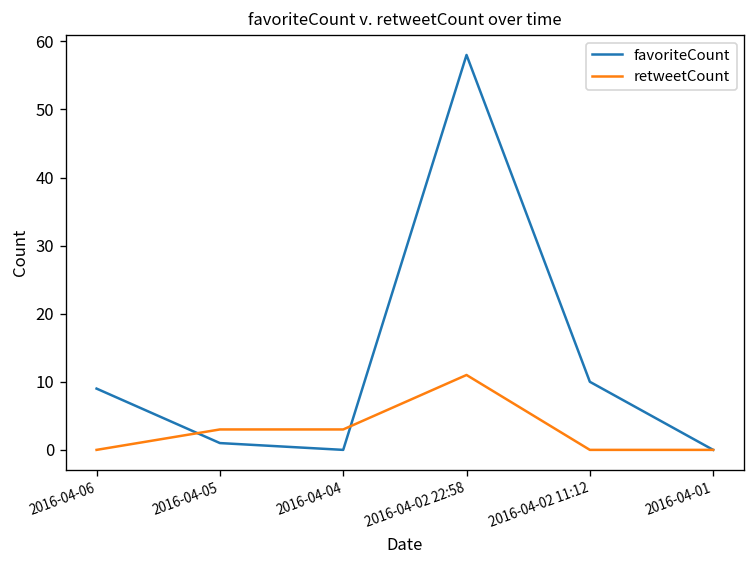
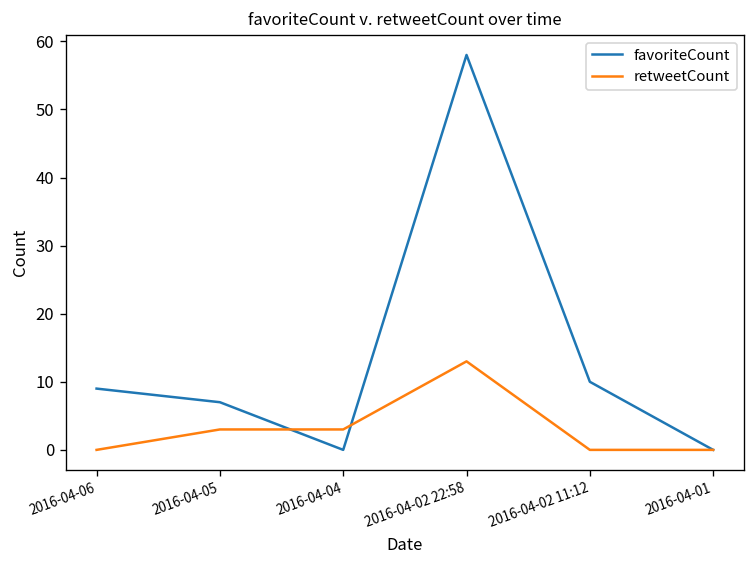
  {
    "favoriteCount": {
      "2016-04-06": 9,
-     "2016-04-05": 1,
+     "2016-04-05": 7,
      "2016-04-04": 0,
      "2016-04-02 22:58": 58,
      "2016-04-02 11:12": 10
    },
    "retweetCount": {
      "2016-04-06": 0,
      "2016-04-05": 3,
      "2016-04-04": 3,
-     "2016-04-02 22:58": 11,
+     "2016-04-02 22:58": 13,
      "2016-04-02 11:12": 0
    }
  }
